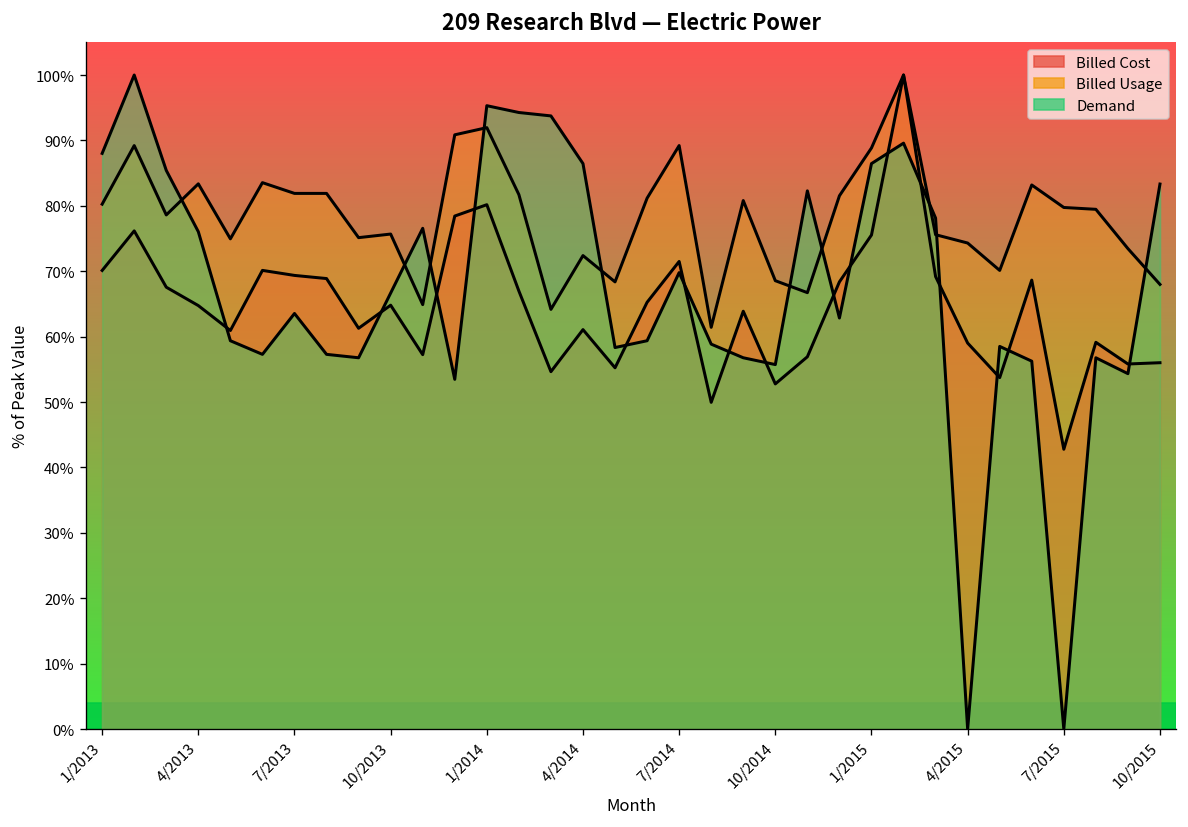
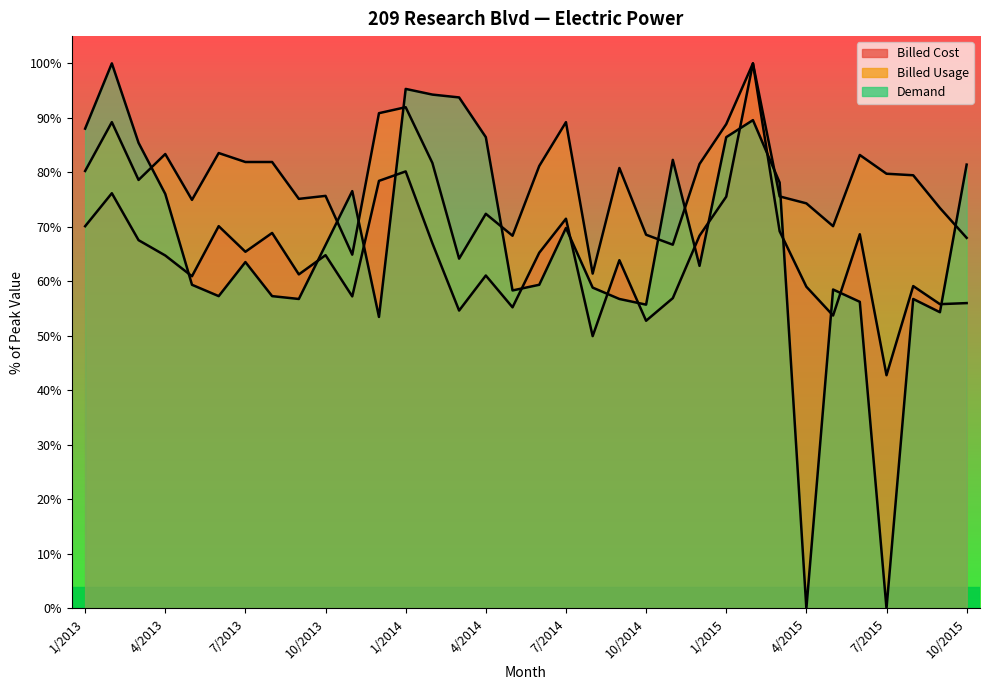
  {
    "Billed Cost": {
      "1/2013": "70%",
      "4/2013": "65%",
-     "7/2013": "69%",
+     "7/2013": "65%",
      "10/2013": "65%",
      "1/2014": "80%",
      "4/2014": "61%",
      "7/2014": "71%",
      "10/2014": "53%",
      "1/2015": "76%",
      "4/2015": "59%",
      "7/2015": "43%",
      "10/2015": "56%"
    },
    "Billed Usage": {
      "1/2013": "80%",
      "4/2013": "83%",
      "7/2013": "82%",
      "10/2013": "76%",
      "1/2014": "92%",
      "4/2014": "72%",
      "7/2014": "89%",
      "10/2014": "69%",
      "1/2015": "89%",
      "4/2015": "74%",
      "7/2015": "80%",
      "10/2015": "68%"
    },
    "Demand": {
      "1/2013": "88%",
      "4/2013": "76%",
      "7/2013": "64%",
      "10/2013": "67%",
      "1/2014": "95%",
      "4/2014": "86%",
      "7/2014": "70%",
      "10/2014": "56%",
      "1/2015": "86%",
-     "10/2015": "83%"
+     "10/2015": "81%"
    }
  }
